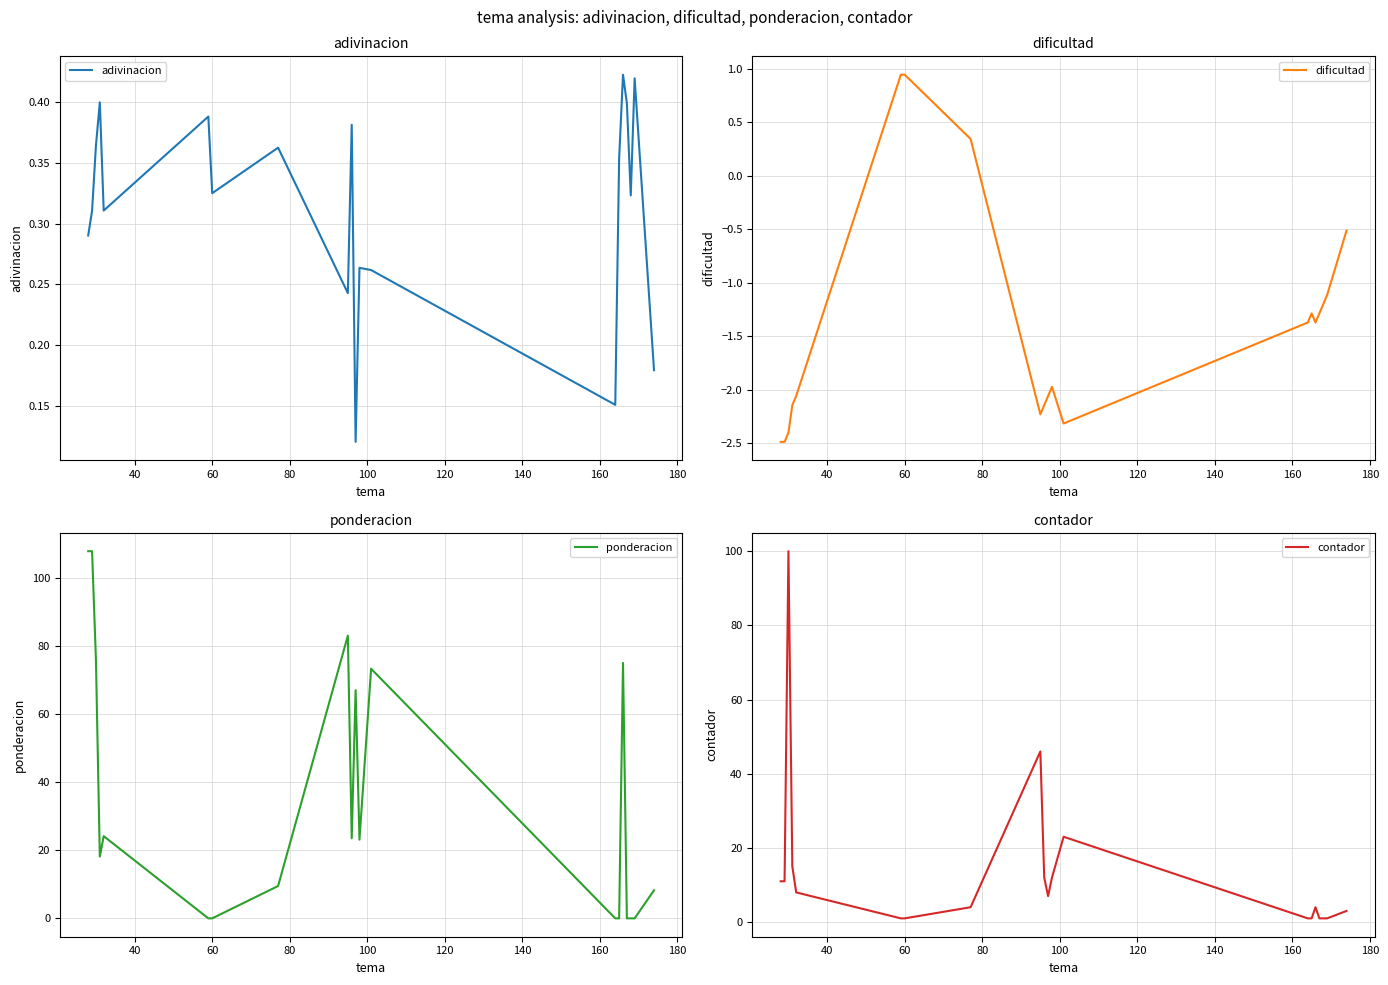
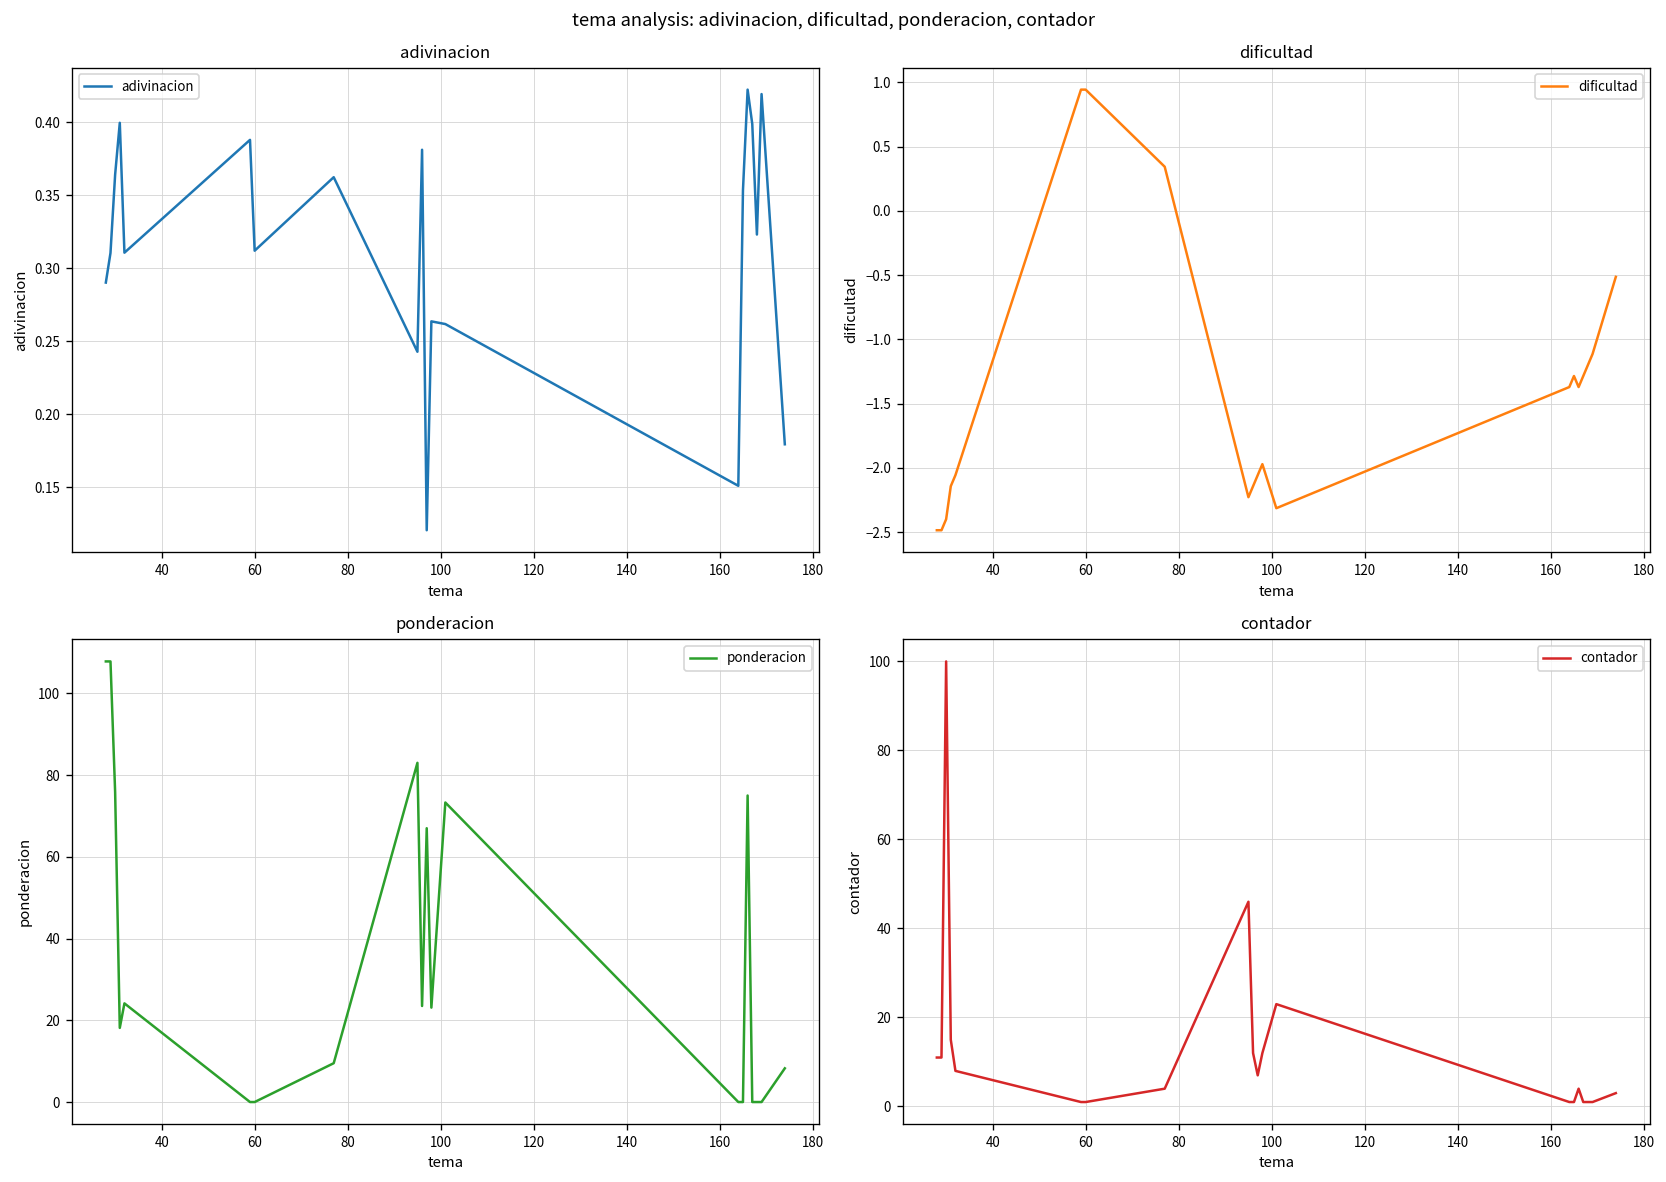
  {
    "adivinacion": {
-     "60": 0.325
+     "60": 0.312
    },
    "dificultad": {
      "60": 0.94
    },
    "ponderacion": {
      "60": 0
    },
    "contador": {
      "60": 1
    }
  }
